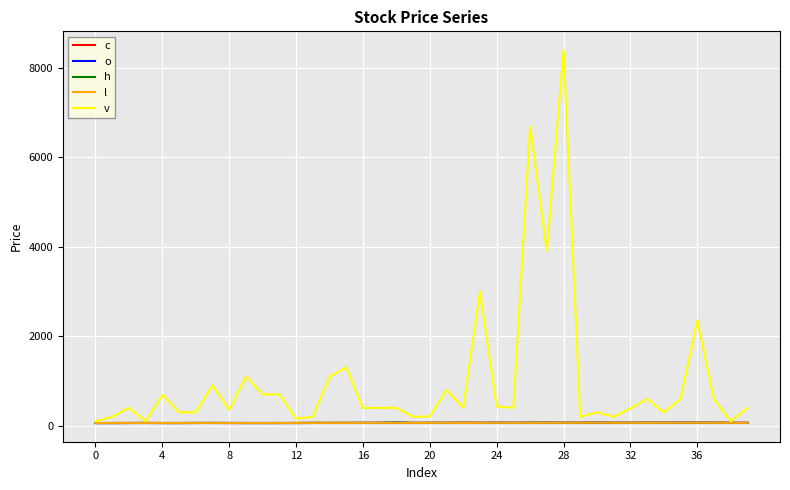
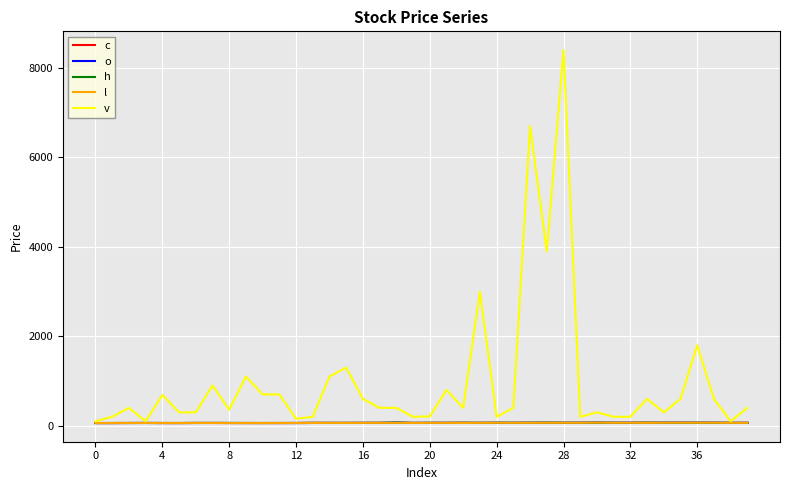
  {
    "l": {
      "4": 100,
      "8": 100,
      "12": 100,
      "16": 100,
      "20": 100,
      "24": 100,
      "28": 100,
      "32": 100,
      "36": 100
    },
    "v": {
      "4": 700,
      "8": 400,
      "12": 200,
-     "16": 400,
+     "16": 600,
      "20": 200,
-     "24": 400,
+     "24": 200,
      "28": 8400,
-     "32": 400,
-     "36": 2400
+     "32": 200,
+     "36": 1800
    }
  }
